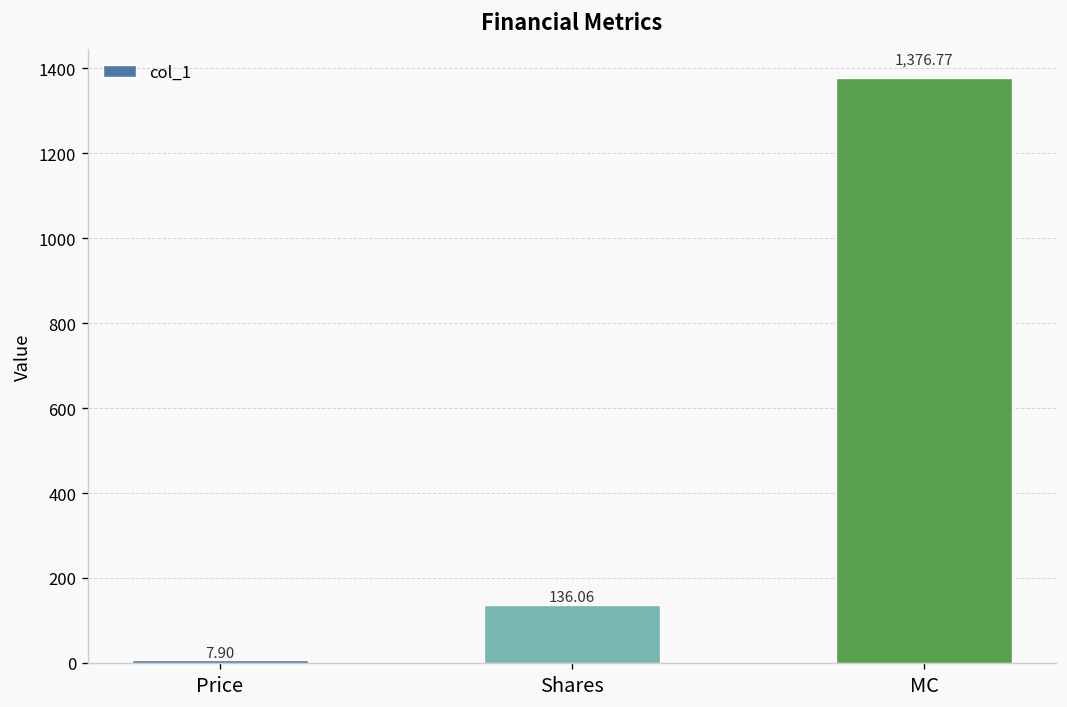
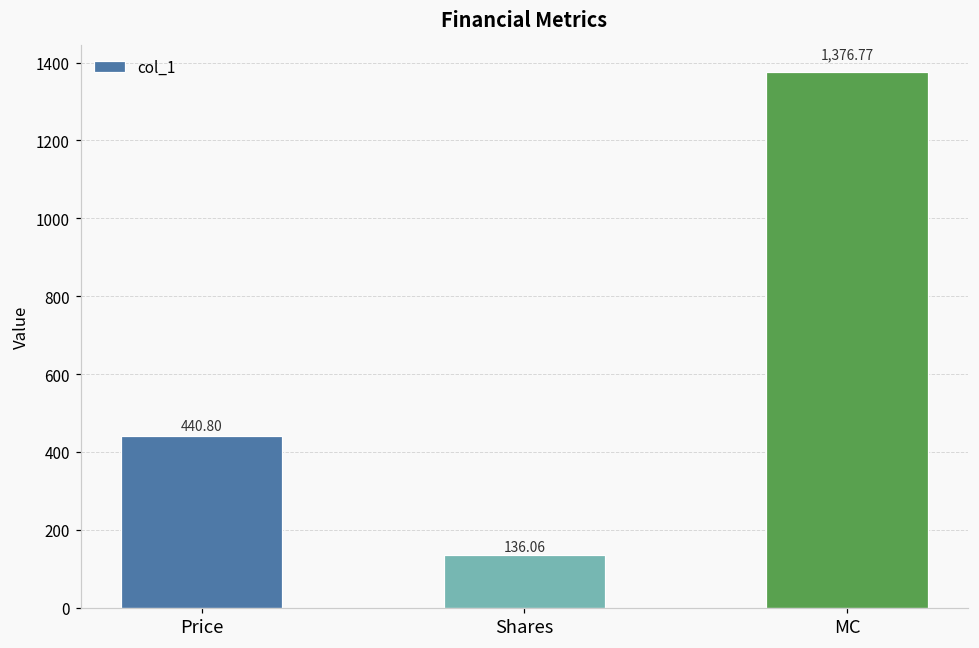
  {
-   "Price": "7.90",
+   "Price": "440.80",
    "Shares": "136.06",
    "MC": "1,376.77"
  }
